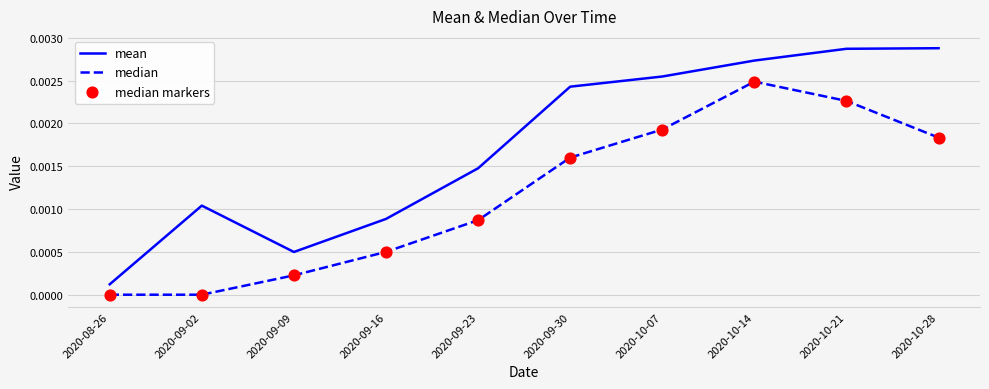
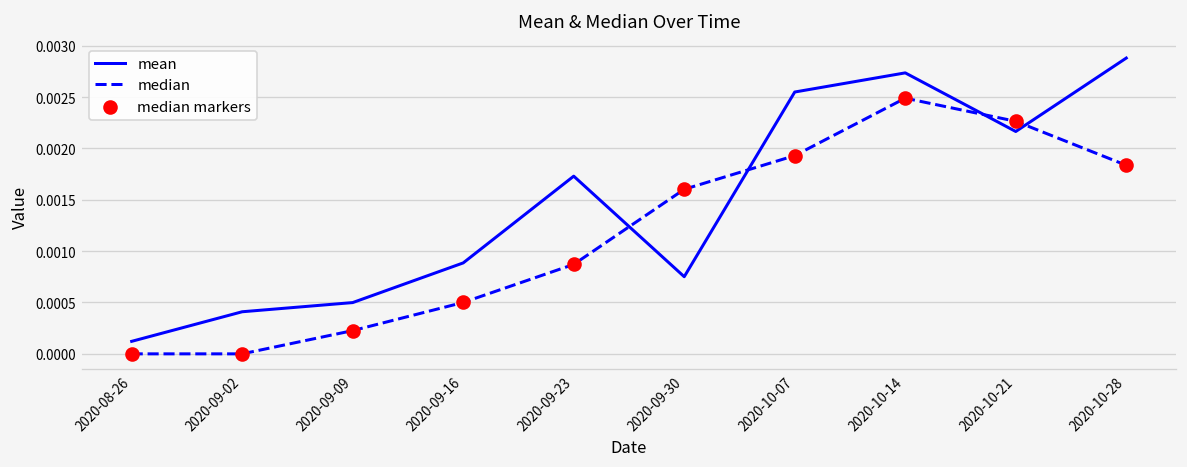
  {
    "mean": {
      "2020-08-26": 0.0001,
-     "2020-09-02": 0.0010,
+     "2020-09-02": 0.0004,
      "2020-09-09": 0.0005,
      "2020-09-16": 0.0009,
-     "2020-09-23": 0.0015,
-     "2020-09-30": 0.0024,
+     "2020-09-23": 0.0017,
+     "2020-09-30": 0.0008,
      "2020-10-07": 0.0025,
      "2020-10-14": 0.0027,
-     "2020-10-21": 0.0029,
+     "2020-10-21": 0.0022,
      "2020-10-28": 0.0029
    },
    "median markers": {
      "2020-08-26": 0.0000,
      "2020-09-02": 0.0000,
      "2020-09-09": 0.0002,
      "2020-09-16": 0.0005,
      "2020-09-23": 0.0009,
      "2020-09-30": 0.0016,
      "2020-10-07": 0.0019,
      "2020-10-14": 0.0025,
      "2020-10-21": 0.0023,
      "2020-10-28": 0.0018
    }
  }
